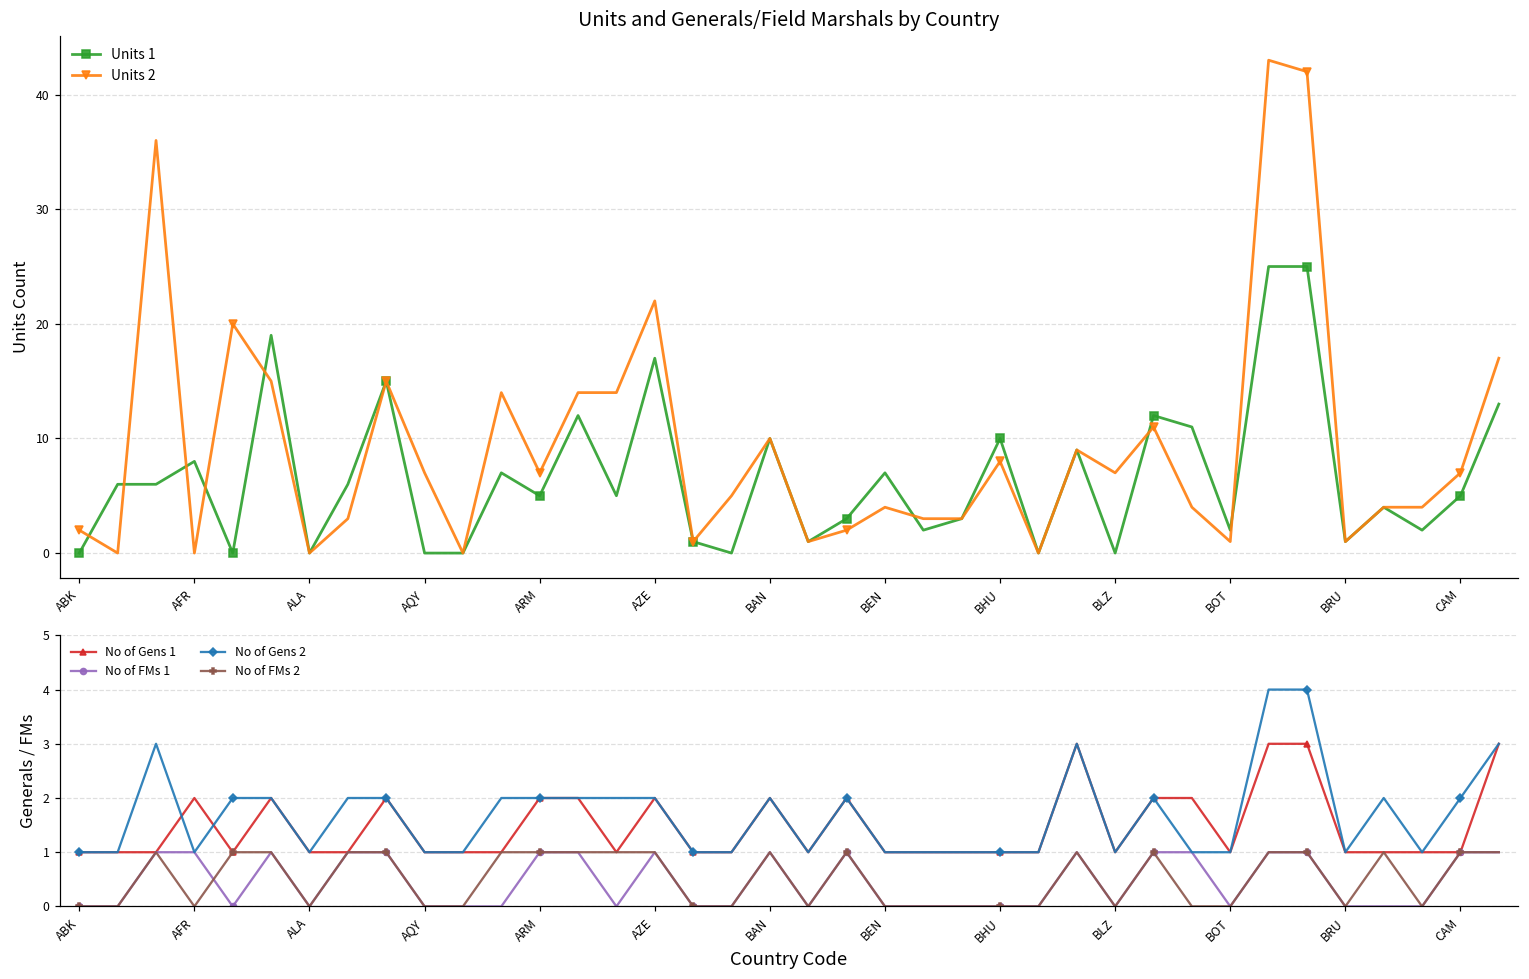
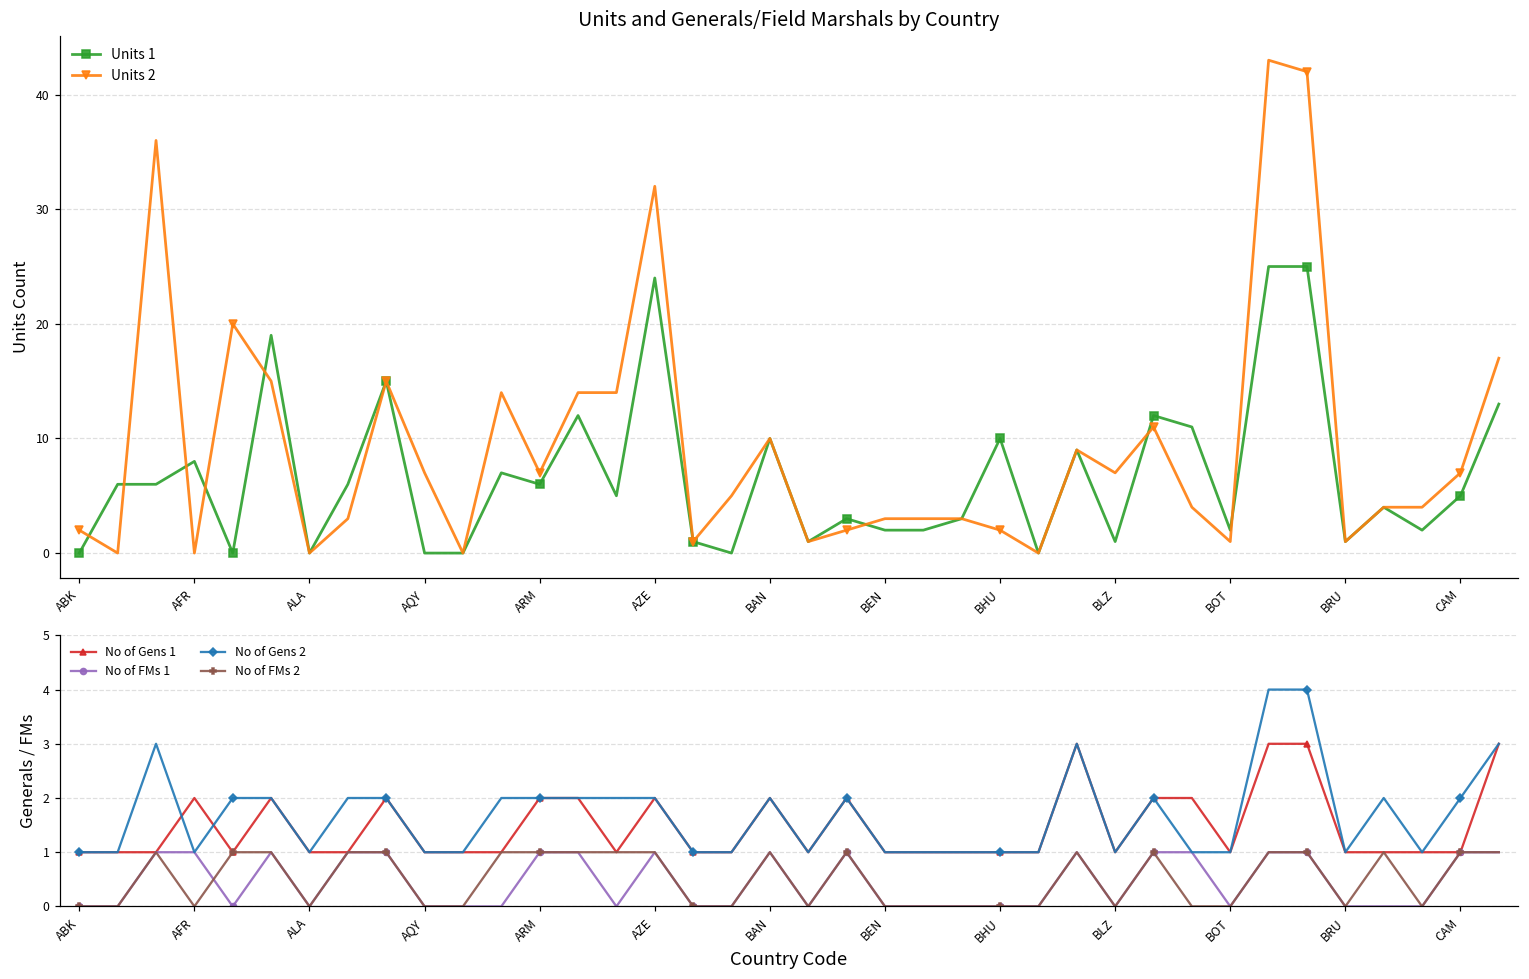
  {
    "Units and Generals/Field Marshals by Country": {
      "Units 1": {
        "ABK": 0,
        "AFR": 8,
        "AQY": 0,
-       "ARM": 5,
-       "AZE": 17,
-       "BEN": 7,
+       "ARM": 6,
+       "AZE": 24,
+       "BEN": 2,
        "BHU": 10,
-       "BLZ": 0,
+       "BLZ": 1,
        "BOT": 2,
        "CAM": 5
      },
      "Units 2": {
        "ABK": 2,
        "AFR": 0,
        "AQY": 7,
        "ARM": 7,
-       "AZE": 22,
-       "BEN": 4,
-       "BHU": 8,
+       "AZE": 32,
+       "BEN": 3,
+       "BHU": 2,
        "BLZ": 7,
        "BOT": 1,
        "CAM": 7
      }
    }
  }
